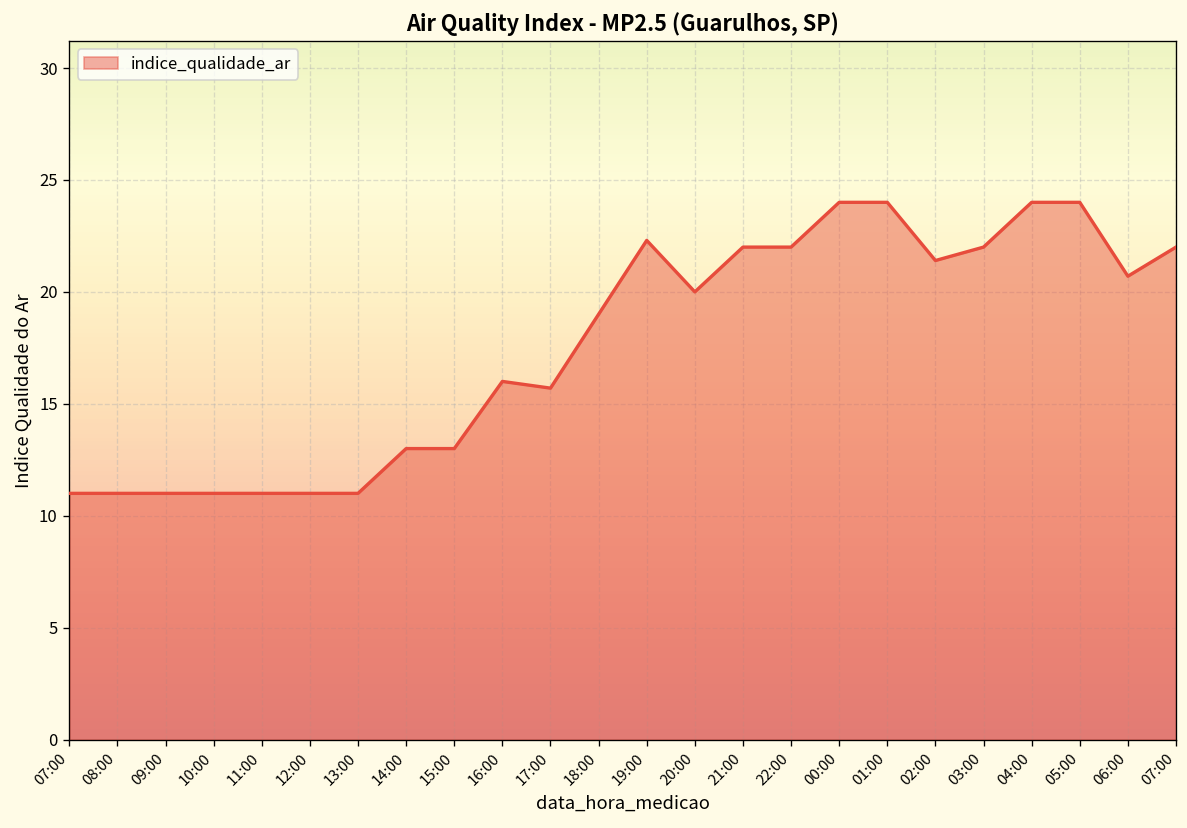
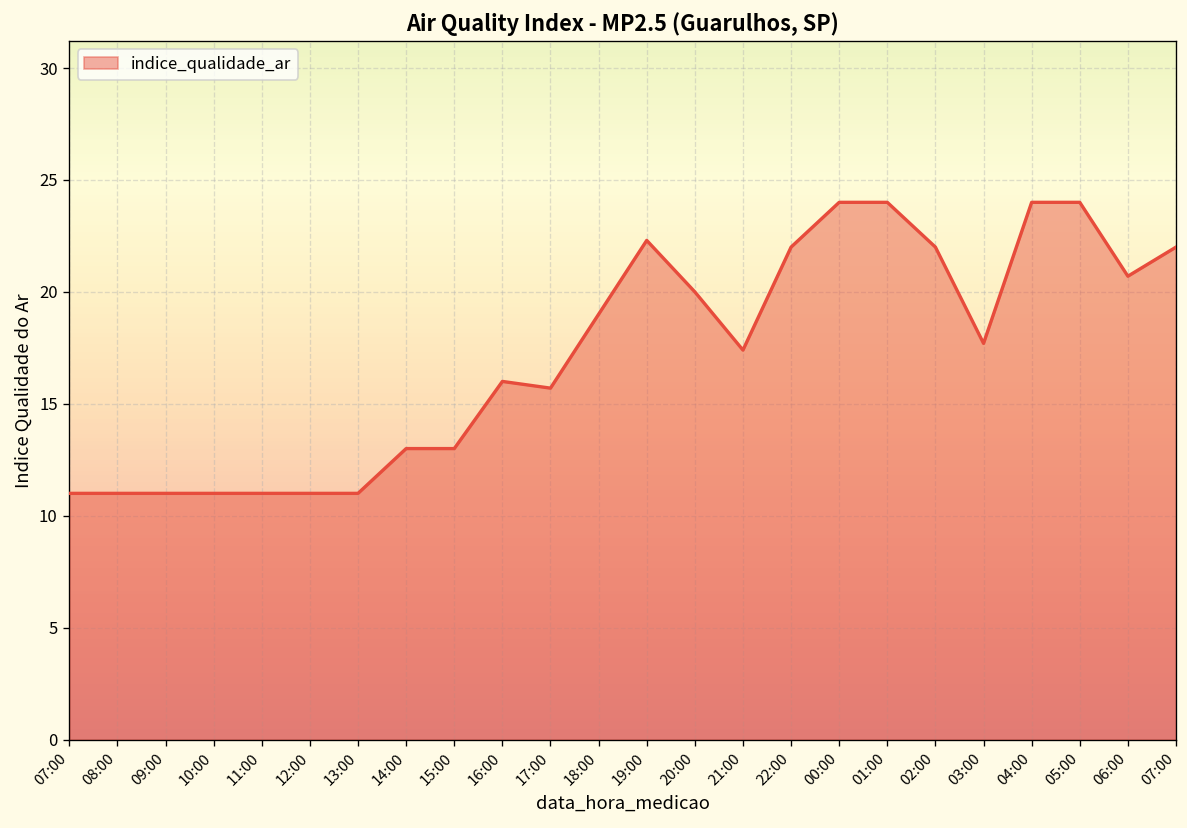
  {
    "08:00": 11.0,
    "09:00": 11.0,
    "10:00": 11.0,
    "11:00": 11.0,
    "12:00": 11.0,
    "13:00": 11.0,
    "14:00": 13.0,
    "15:00": 13.0,
    "16:00": 16.0,
    "17:00": 15.7,
    "18:00": 19.0,
    "19:00": 22.3,
    "20:00": 20.0,
-   "21:00": 22.0,
+   "21:00": 17.4,
    "22:00": 22.0,
    "00:00": 24.0,
    "01:00": 24.0,
-   "02:00": 21.4,
-   "03:00": 22.0,
+   "02:00": 22.0,
+   "03:00": 17.7,
    "04:00": 24.0,
    "05:00": 24.0,
    "06:00": 20.7
  }
